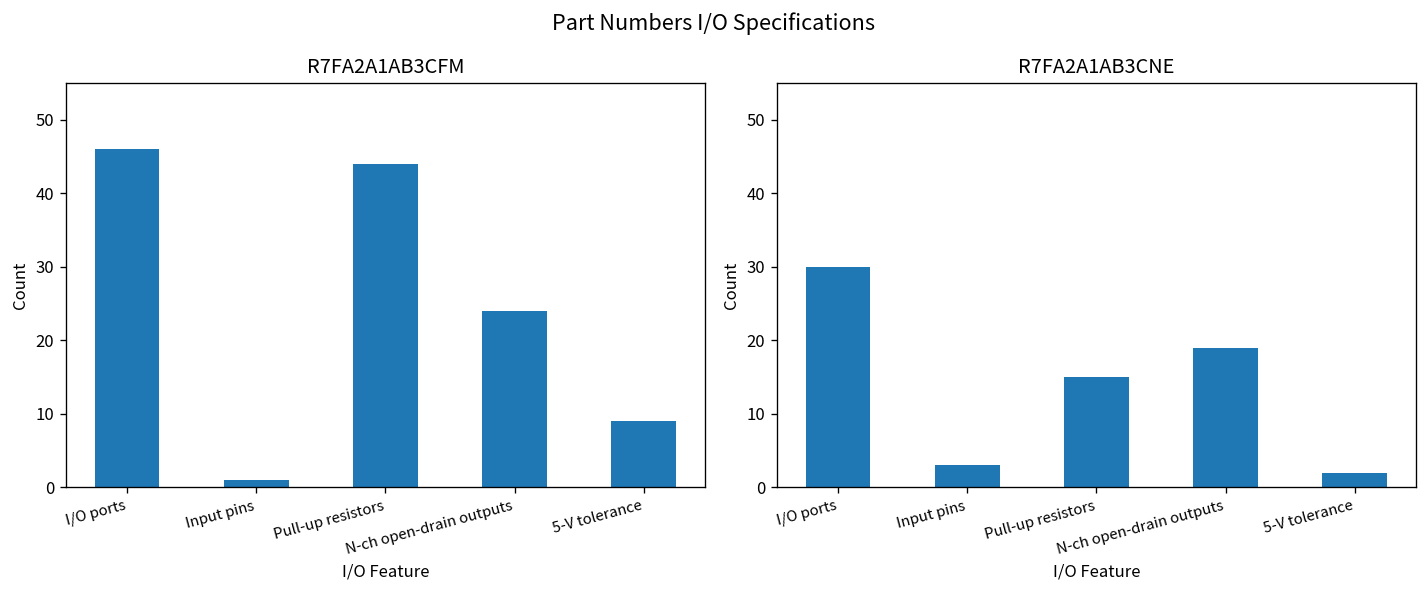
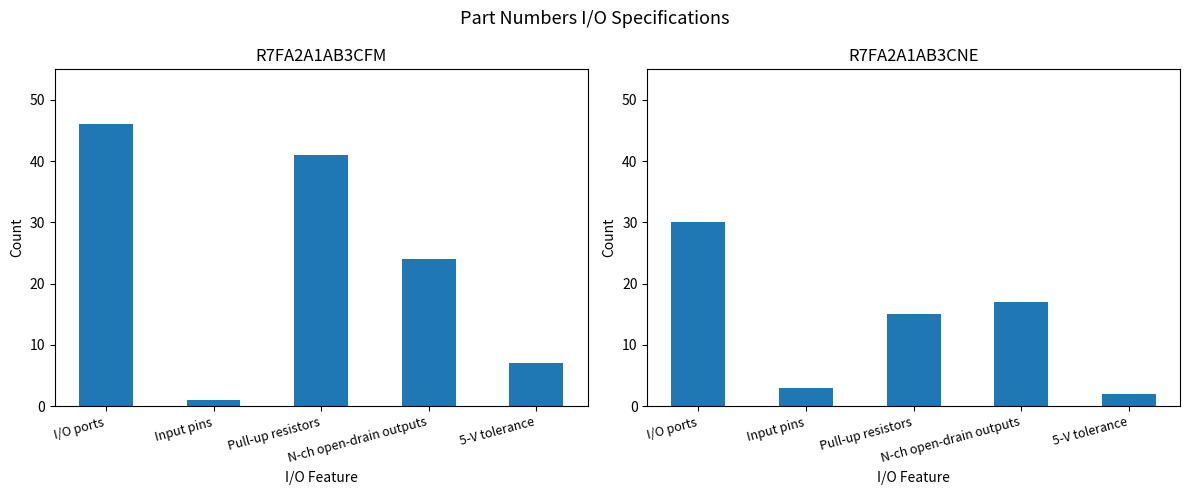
  {
    "R7FA2A1AB3CFM": {
      "I/O ports": 46,
      "Input pins": 1,
-     "Pull-up resistors": 44,
+     "Pull-up resistors": 41,
      "N-ch open-drain outputs": 24,
-     "5-V tolerance": 9
+     "5-V tolerance": 7
    },
    "R7FA2A1AB3CNE": {
      "I/O ports": 30,
      "Input pins": 3,
      "Pull-up resistors": 15,
-     "N-ch open-drain outputs": 19,
+     "N-ch open-drain outputs": 17,
      "5-V tolerance": 2
    }
  }
